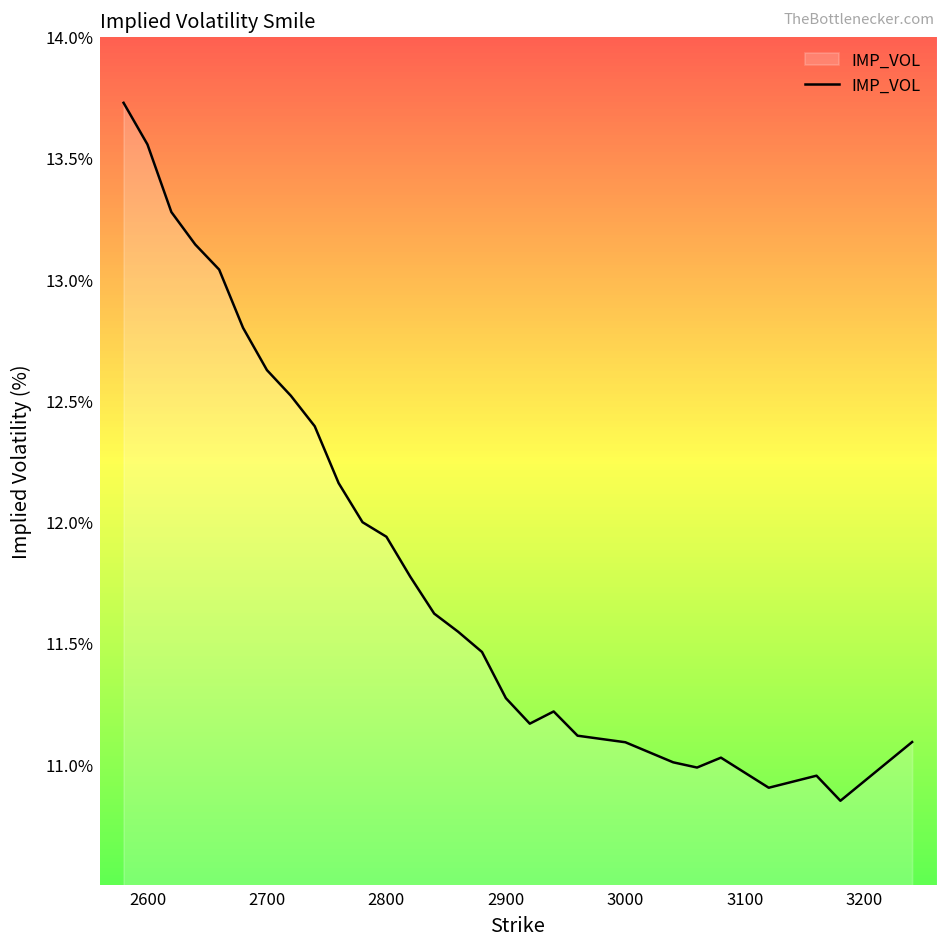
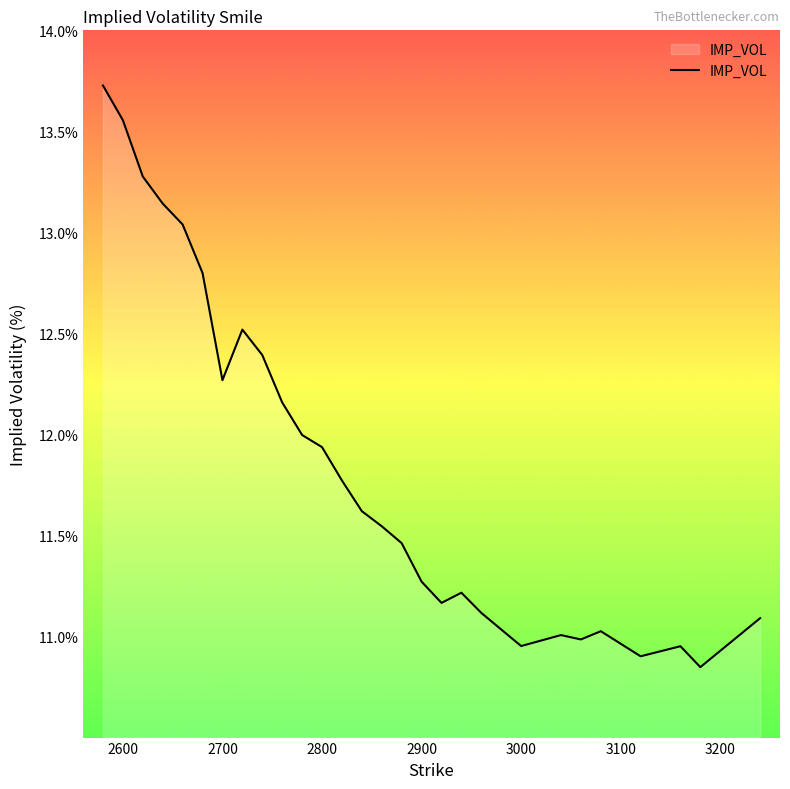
  {
    "2600": "13.56%",
-   "2700": "12.62%",
+   "2700": "12.27%",
    "2800": "11.94%",
    "2900": "11.27%",
-   "3000": "11.09%"
+   "3000": "10.95%"
  }
